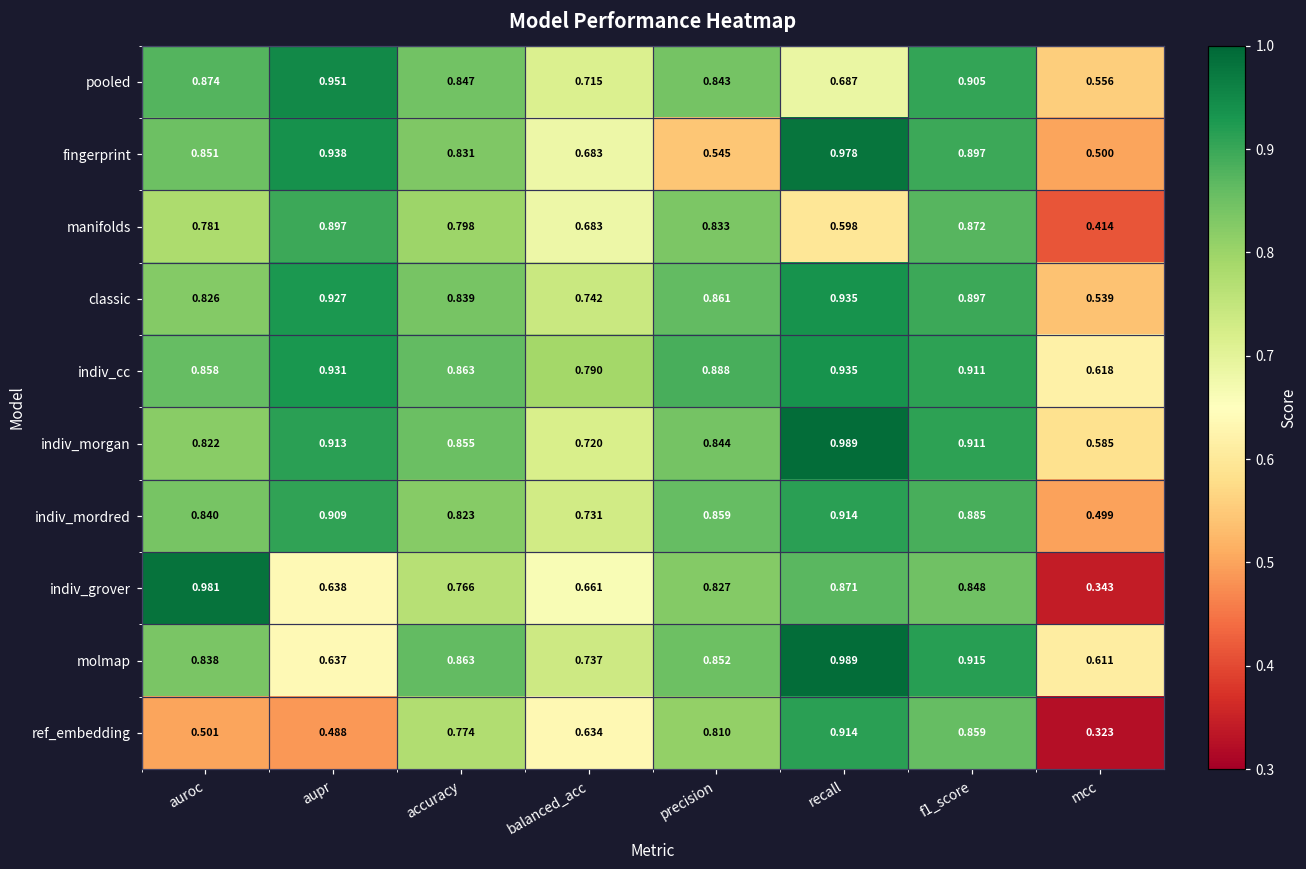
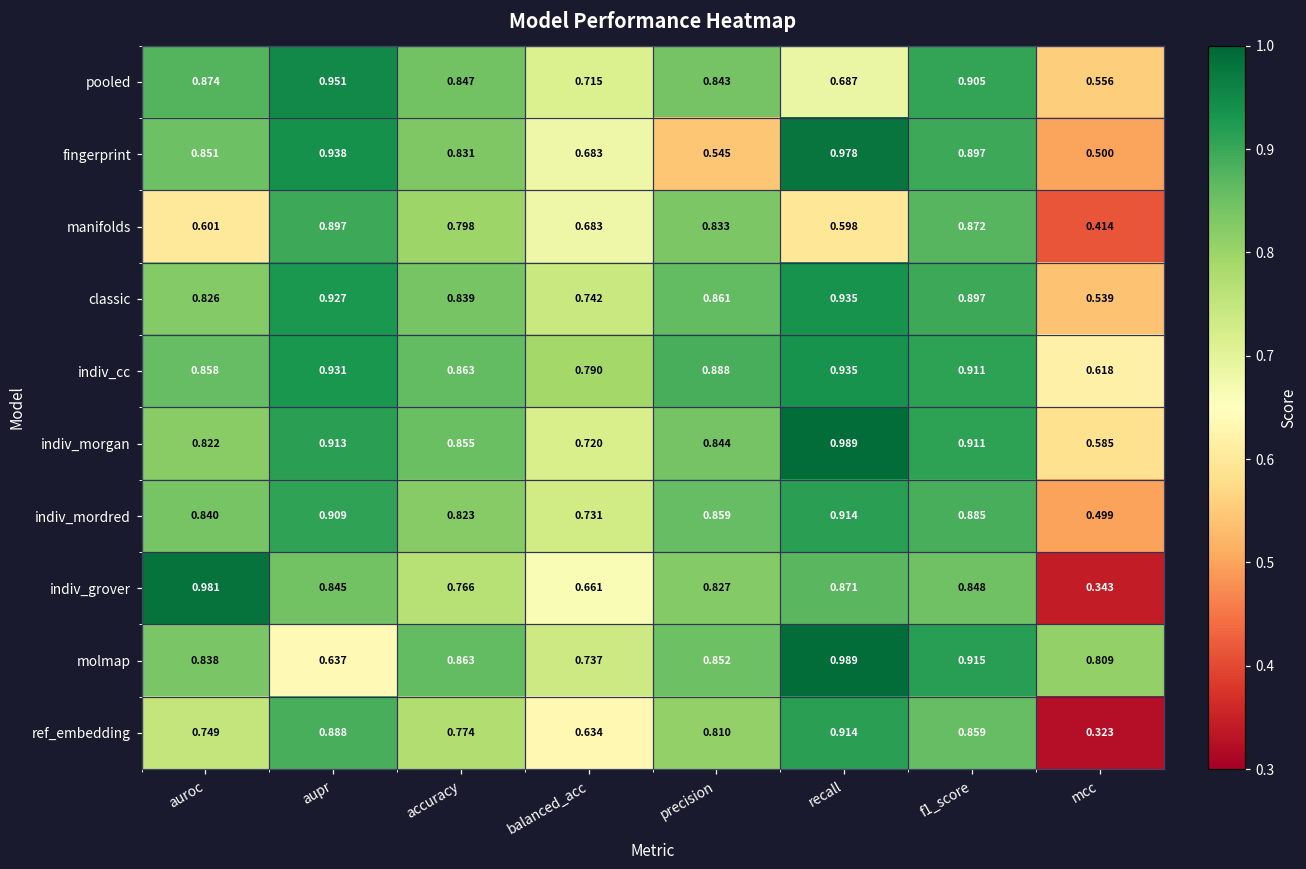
  {
    "pooled": {
      "auroc": 0.874,
      "aupr": 0.951,
      "accuracy": 0.847,
      "balanced_acc": 0.715,
      "precision": 0.843,
      "recall": 0.687,
      "f1_score": 0.905,
      "mcc": 0.556
    },
    "fingerprint": {
      "auroc": 0.851,
      "aupr": 0.938,
      "accuracy": 0.831,
      "balanced_acc": 0.683,
      "precision": 0.545,
      "recall": 0.978,
      "f1_score": 0.897,
      "mcc": 0.500
    },
    "manifolds": {
-     "auroc": 0.781,
+     "auroc": 0.601,
      "aupr": 0.897,
      "accuracy": 0.798,
      "balanced_acc": 0.683,
      "precision": 0.833,
      "recall": 0.598,
      "f1_score": 0.872,
      "mcc": 0.414
    },
    "classic": {
      "auroc": 0.826,
      "aupr": 0.927,
      "accuracy": 0.839,
      "balanced_acc": 0.742,
      "precision": 0.861,
      "recall": 0.935,
      "f1_score": 0.897,
      "mcc": 0.539
    },
    "indiv_cc": {
      "auroc": 0.858,
      "aupr": 0.931,
      "accuracy": 0.863,
      "balanced_acc": 0.790,
      "precision": 0.888,
      "recall": 0.935,
      "f1_score": 0.911,
      "mcc": 0.618
    },
    "indiv_morgan": {
      "auroc": 0.822,
      "aupr": 0.913,
      "accuracy": 0.855,
      "balanced_acc": 0.720,
      "precision": 0.844,
      "recall": 0.989,
      "f1_score": 0.911,
      "mcc": 0.585
    },
    "indiv_mordred": {
      "auroc": 0.840,
      "aupr": 0.909,
      "accuracy": 0.823,
      "balanced_acc": 0.731,
      "precision": 0.859,
      "recall": 0.914,
      "f1_score": 0.885,
      "mcc": 0.499
    },
    "indiv_grover": {
      "auroc": 0.981,
-     "aupr": 0.638,
+     "aupr": 0.845,
      "accuracy": 0.766,
      "balanced_acc": 0.661,
      "precision": 0.827,
      "recall": 0.871,
      "f1_score": 0.848,
      "mcc": 0.343
    },
    "molmap": {
      "auroc": 0.838,
      "aupr": 0.637,
      "accuracy": 0.863,
      "balanced_acc": 0.737,
      "precision": 0.852,
      "recall": 0.989,
      "f1_score": 0.915,
-     "mcc": 0.611
+     "mcc": 0.809
    },
    "ref_embedding": {
-     "auroc": 0.501,
-     "aupr": 0.488,
+     "auroc": 0.749,
+     "aupr": 0.888,
      "accuracy": 0.774,
      "balanced_acc": 0.634,
      "precision": 0.810,
      "recall": 0.914,
      "f1_score": 0.859,
      "mcc": 0.323
    }
  }
